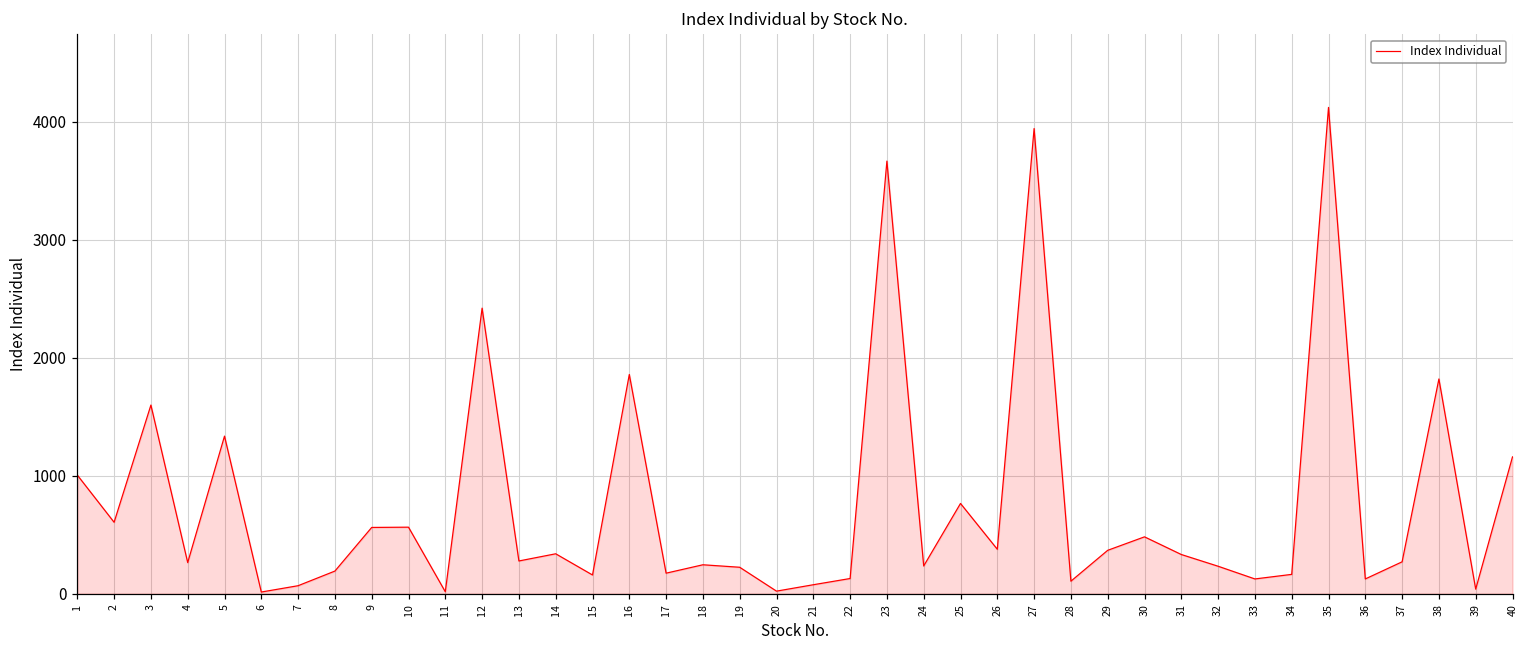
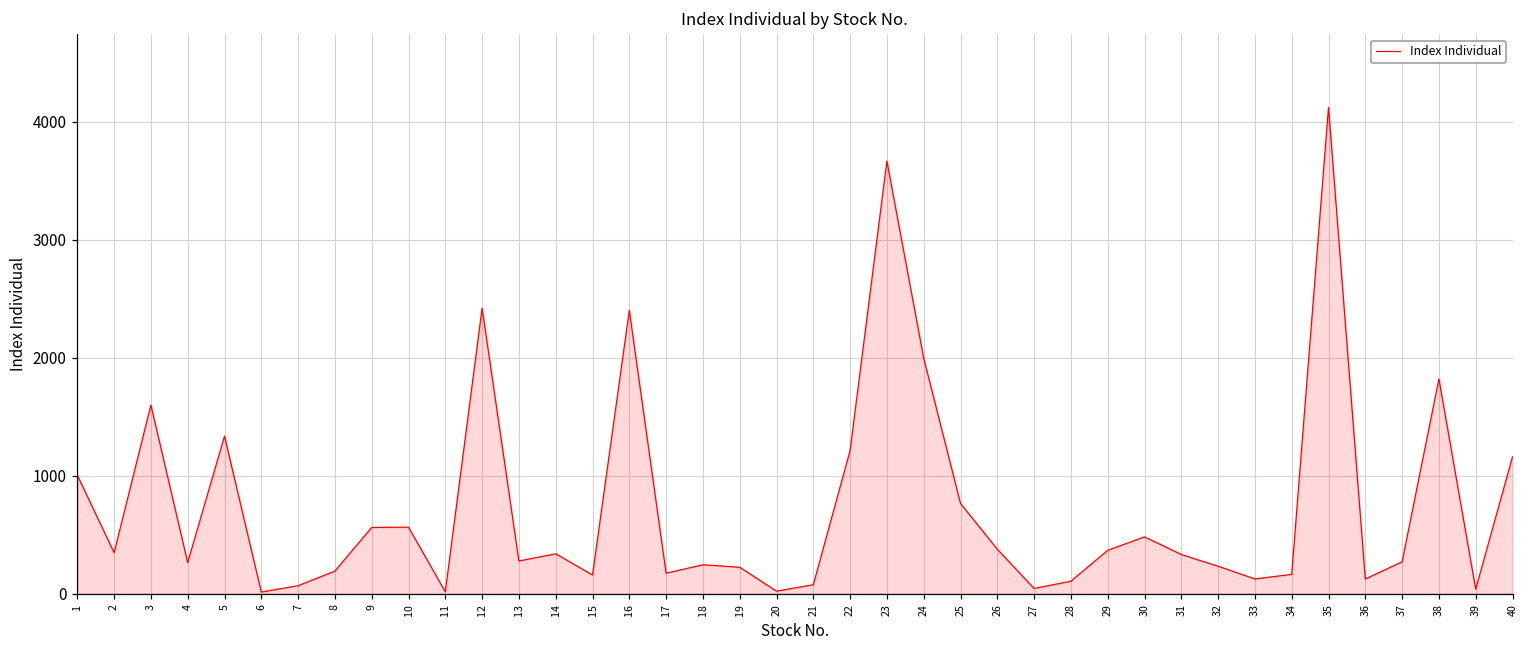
  {
    "1": 1010,
-   "2": 610,
+   "2": 350,
    "3": 1600,
    "4": 260,
    "5": 1340,
    "6": 10,
    "7": 70,
    "8": 190,
    "9": 560,
    "10": 560,
    "11": 20,
    "12": 2420,
    "13": 280,
    "14": 340,
    "15": 160,
-   "16": 1860,
+   "16": 2400,
    "17": 170,
    "18": 250,
    "19": 220,
    "20": 20,
    "21": 80,
-   "22": 130,
+   "22": 1210,
    "23": 3670,
-   "24": 240,
+   "24": 2000,
    "25": 760,
    "26": 380,
-   "27": 3940,
+   "27": 40,
    "28": 110,
    "29": 370,
    "30": 480,
    "31": 330,
    "32": 230,
    "33": 130,
    "34": 160,
    "35": 4120,
    "36": 130,
    "37": 270,
    "38": 1820,
    "39": 40,
    "40": 1160
  }
